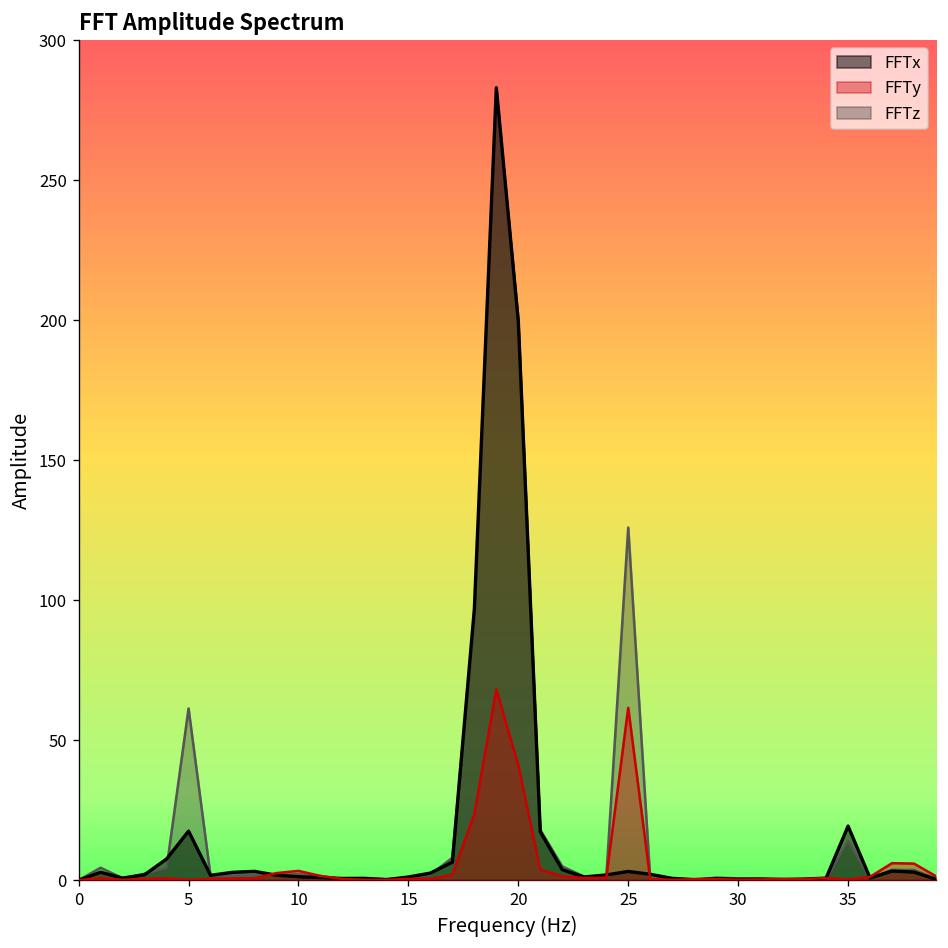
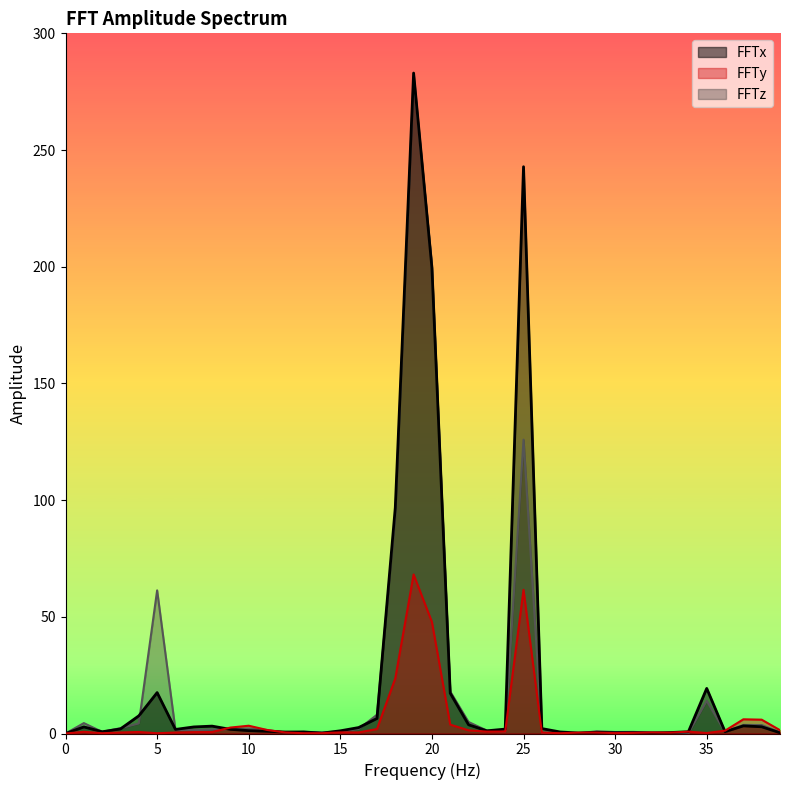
  {
    "FFTx": {
      "5": 18,
      "20": 200,
-     "25": 3,
+     "25": 243,
      "35": 19
    },
    "FFTy": {
      "5": 0,
      "10": 3,
-     "20": 41,
+     "20": 48,
      "25": 62,
      "35": 0
    },
    "FFTz": {
      "5": 61,
      "20": 201,
      "25": 126,
      "35": 14
    }
  }
